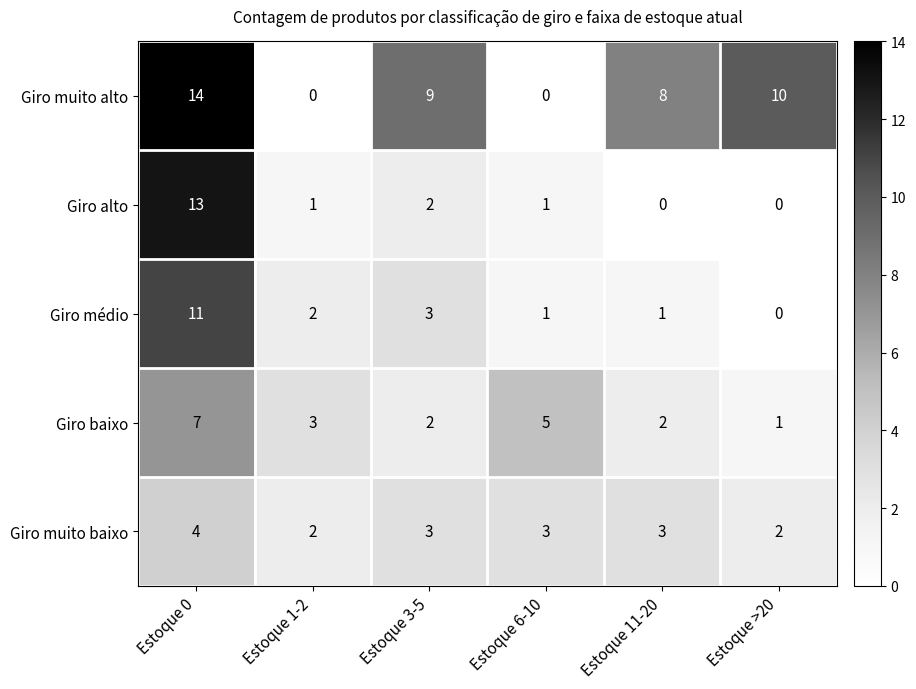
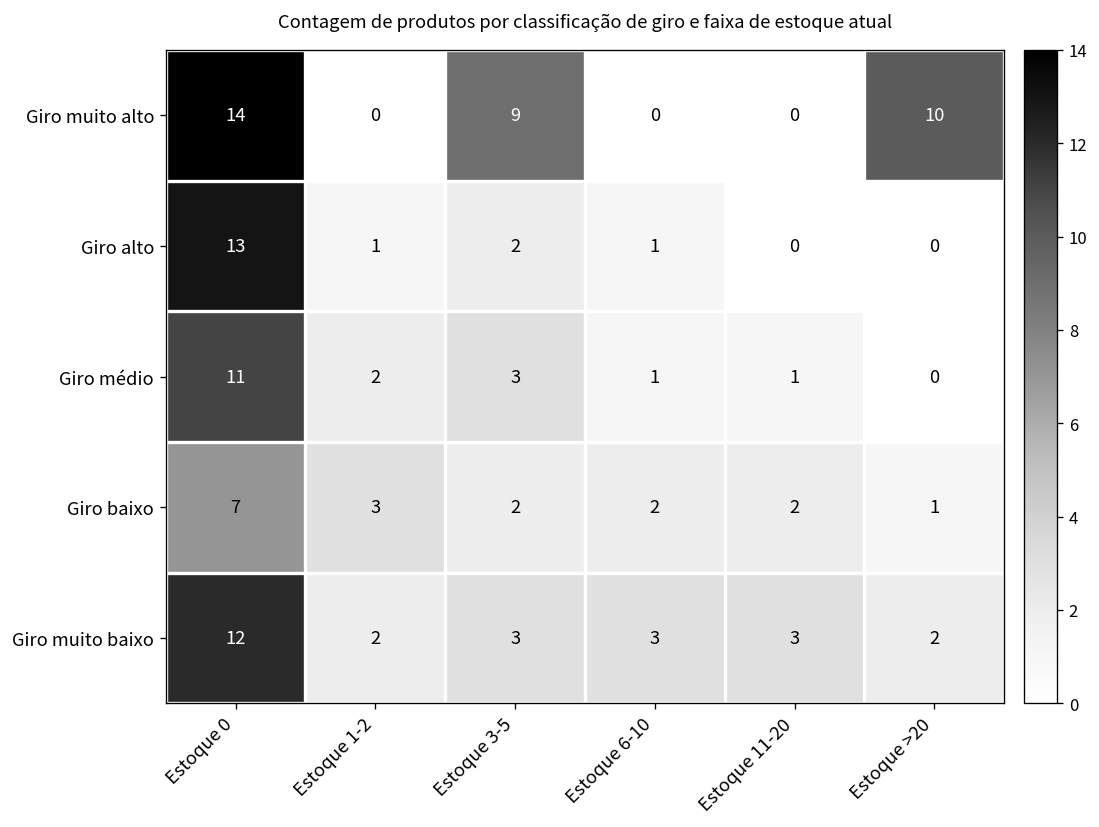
  {
    "Giro muito alto": {
      "Estoque 0": 14,
      "Estoque 1-2": 0,
      "Estoque 3-5": 9,
      "Estoque 6-10": 0,
-     "Estoque 11-20": 8,
+     "Estoque 11-20": 0,
      "Estoque >20": 10
    },
    "Giro alto": {
      "Estoque 0": 13,
      "Estoque 1-2": 1,
      "Estoque 3-5": 2,
      "Estoque 6-10": 1,
      "Estoque 11-20": 0,
      "Estoque >20": 0
    },
    "Giro médio": {
      "Estoque 0": 11,
      "Estoque 1-2": 2,
      "Estoque 3-5": 3,
      "Estoque 6-10": 1,
      "Estoque 11-20": 1,
      "Estoque >20": 0
    },
    "Giro baixo": {
      "Estoque 0": 7,
      "Estoque 1-2": 3,
      "Estoque 3-5": 2,
-     "Estoque 6-10": 5,
+     "Estoque 6-10": 2,
      "Estoque 11-20": 2,
      "Estoque >20": 1
    },
    "Giro muito baixo": {
-     "Estoque 0": 4,
+     "Estoque 0": 12,
      "Estoque 1-2": 2,
      "Estoque 3-5": 3,
      "Estoque 6-10": 3,
      "Estoque 11-20": 3,
      "Estoque >20": 2
    }
  }
